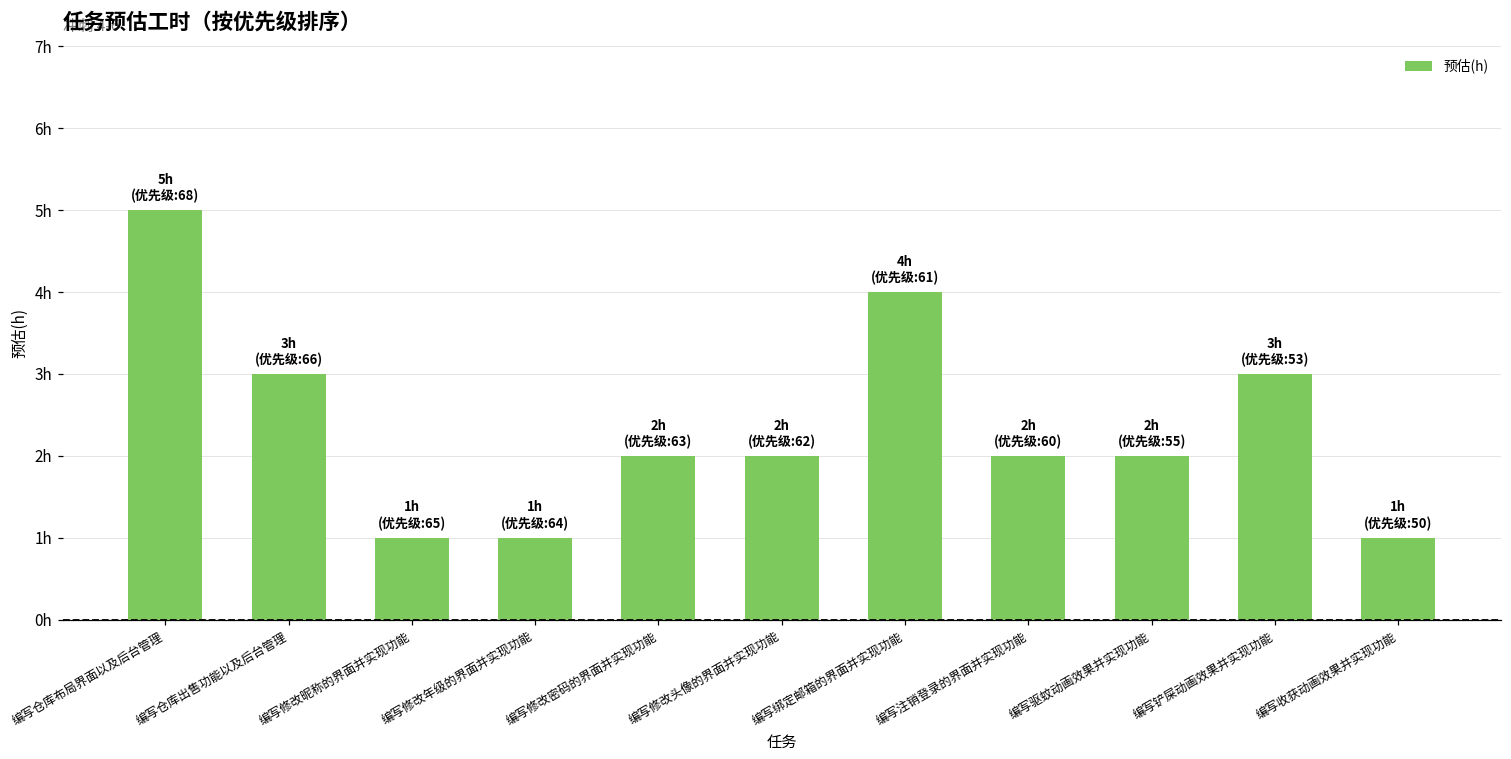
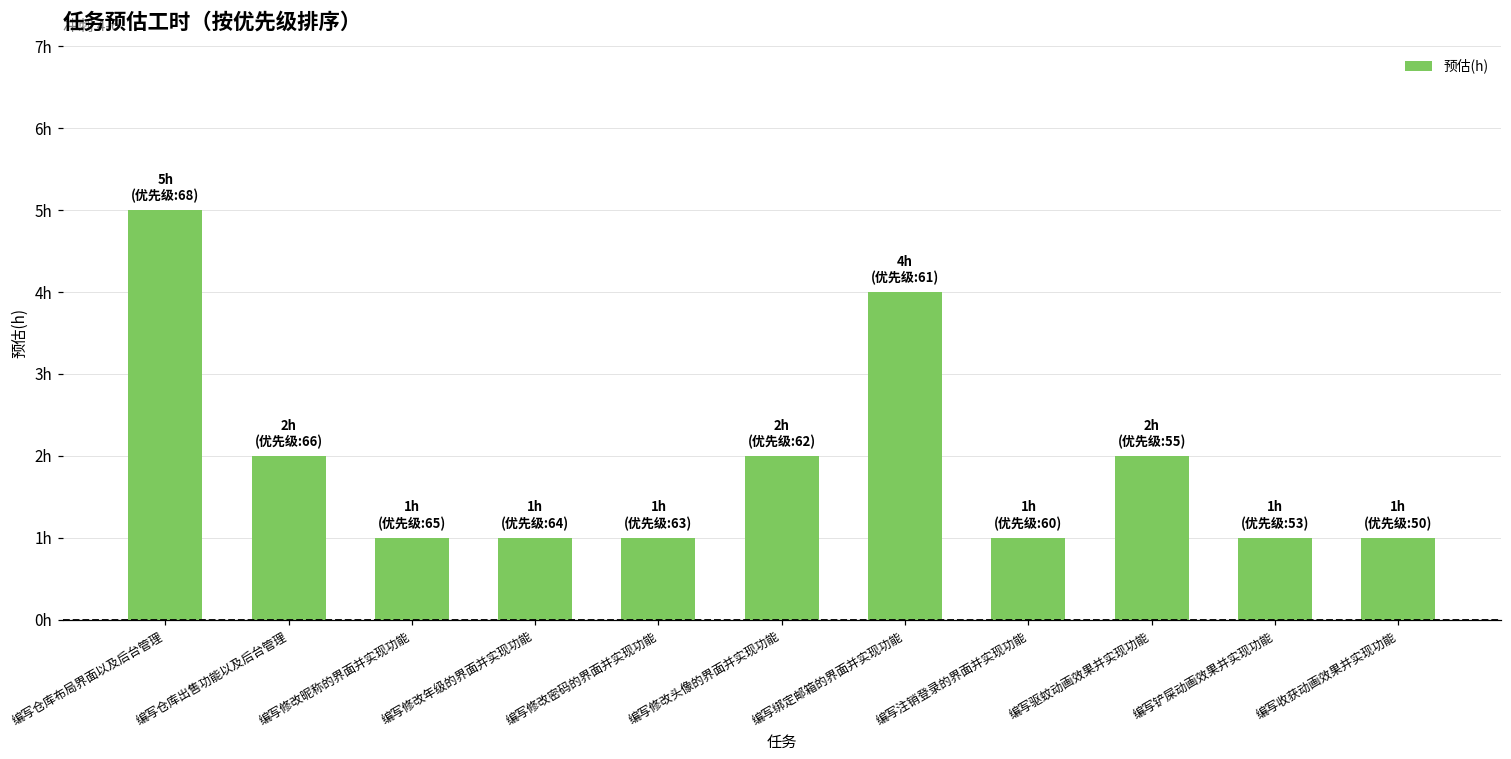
  {
    "编写仓库布局界面以及后台管理": "5h",
-   "编写仓库出售功能以及后台管理": "3h",
+   "编写仓库出售功能以及后台管理": "2h",
    "编写修改昵称的界面并实现功能": "1h",
    "编写修改年级的界面并实现功能": "1h",
-   "编写修改密码的界面并实现功能": "2h",
+   "编写修改密码的界面并实现功能": "1h",
    "编写修改头像的界面并实现功能": "2h",
    "编写绑定邮箱的界面并实现功能": "4h",
-   "编写注销登录的界面并实现功能": "2h",
+   "编写注销登录的界面并实现功能": "1h",
    "编写驱蚊动画效果并实现功能": "2h",
-   "编写铲屎动画效果并实现功能": "3h",
+   "编写铲屎动画效果并实现功能": "1h",
    "编写收获动画效果并实现功能": "1h"
  }
